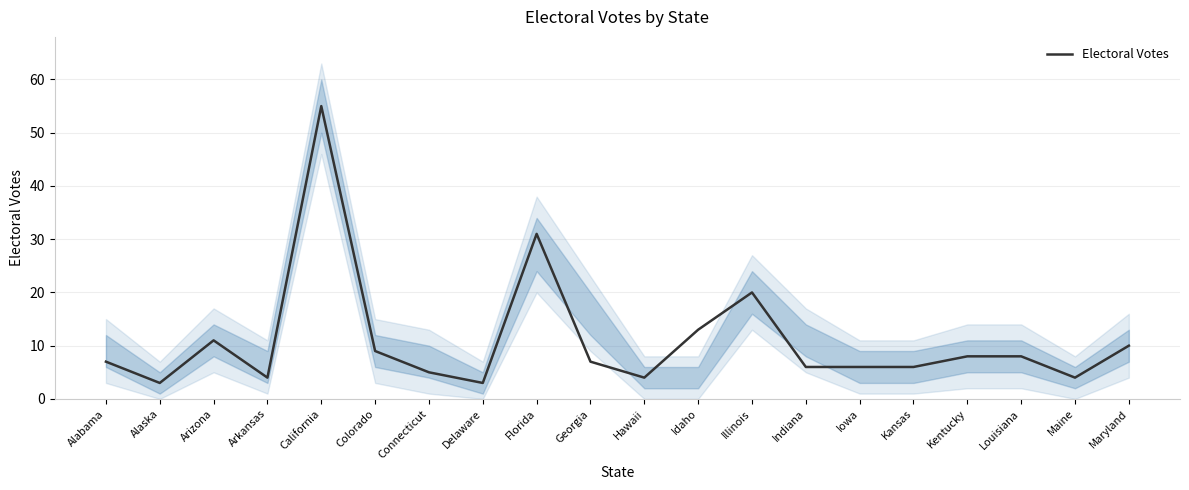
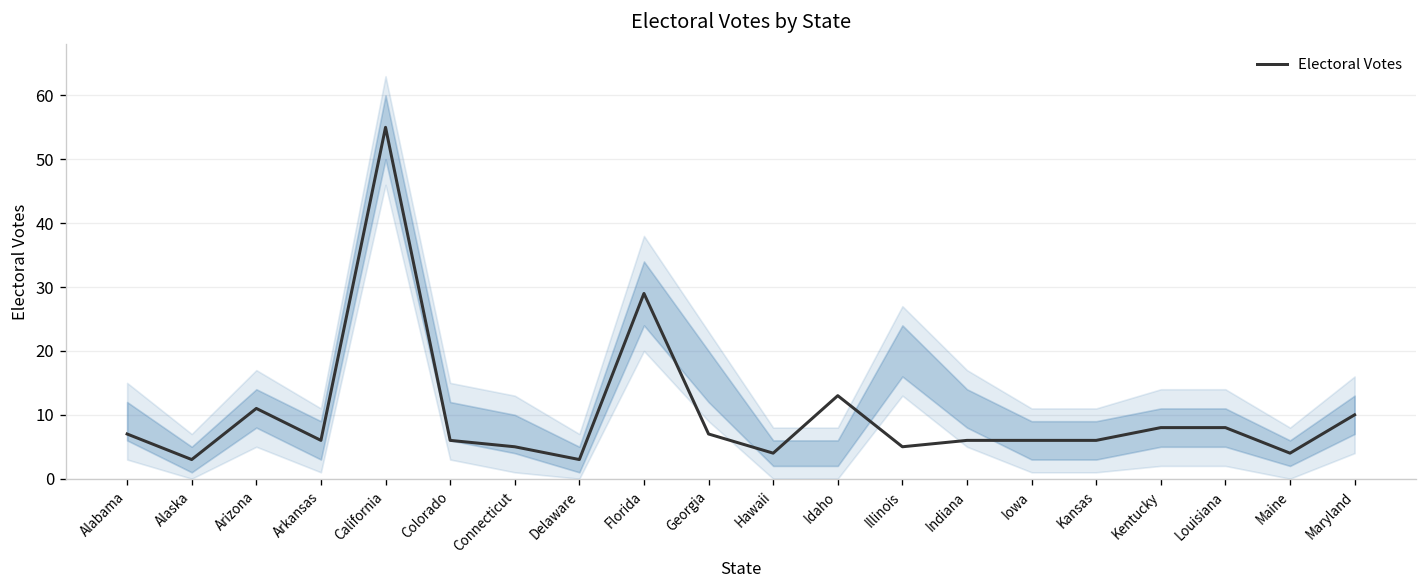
  {
    "Electoral Votes": {
      "Alabama": 7,
      "Alaska": 3,
      "Arizona": 11,
-     "Arkansas": 4,
+     "Arkansas": 6,
      "California": 55,
-     "Colorado": 9,
+     "Colorado": 6,
      "Connecticut": 5,
      "Delaware": 3,
-     "Florida": 31,
+     "Florida": 29,
      "Georgia": 7,
      "Hawaii": 4,
      "Idaho": 13,
-     "Illinois": 20,
+     "Illinois": 5,
      "Indiana": 6,
      "Iowa": 6,
      "Kansas": 6,
      "Kentucky": 8,
      "Louisiana": 8,
      "Maine": 4,
      "Maryland": 10
    }
  }
